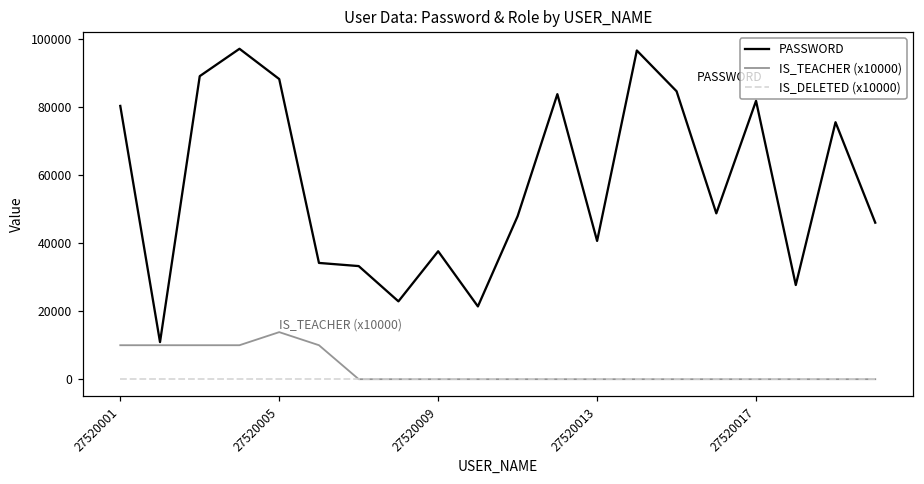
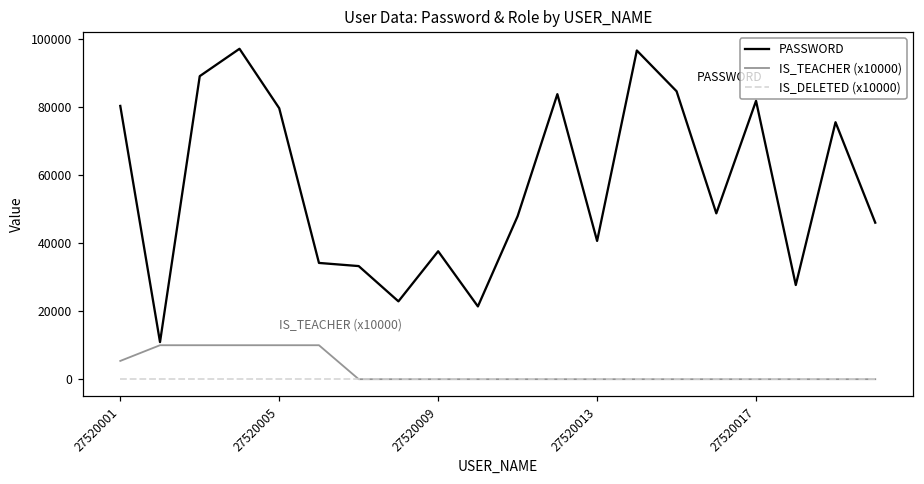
  {
    "PASSWORD": {
      "27520001": 80000,
-     "27520005": 88000,
+     "27520005": 80000,
      "27520009": 38000,
      "27520013": 41000,
      "27520017": 82000
    },
    "IS_TEACHER (x10000)": {
-     "27520001": 10000,
-     "27520005": 14000
+     "27520001": 5000,
+     "27520005": 10000
    },
    "IS_DELETED (x10000)": {
      "27520001": 0,
      "27520005": 0
    }
  }
